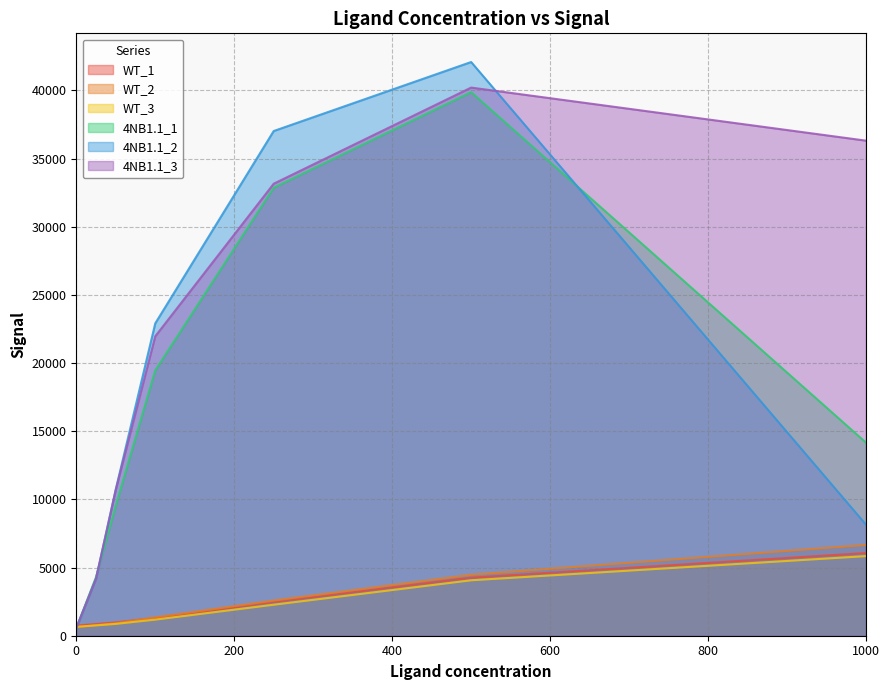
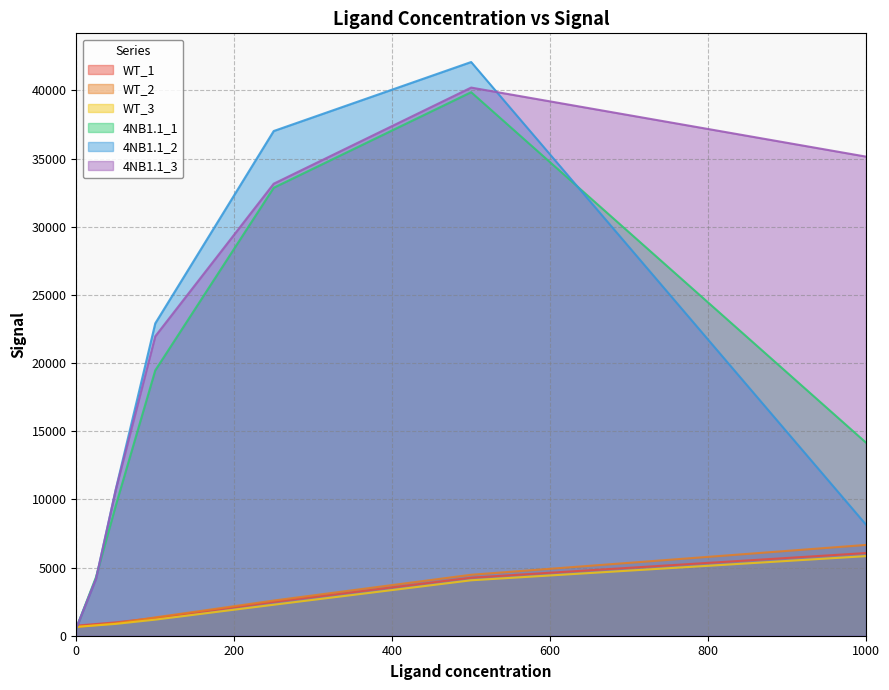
  {
    "4NB1.1_1": {
      "1000": 14200
    },
    "4NB1.1_2": {
      "1000": 8100
    },
    "4NB1.1_3": {
-     "1000": 36300
+     "1000": 35100
    }
  }
